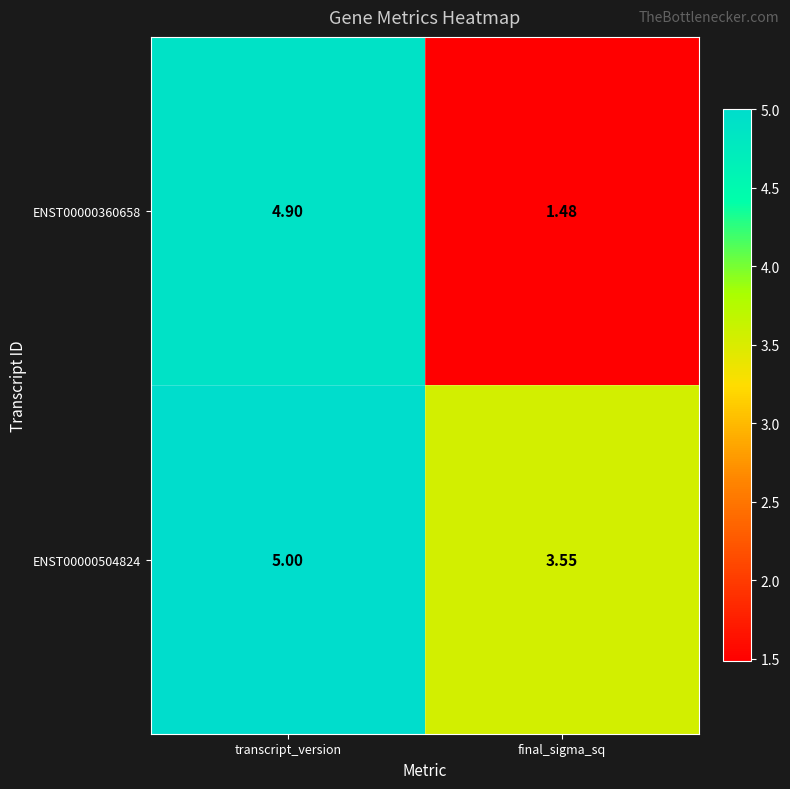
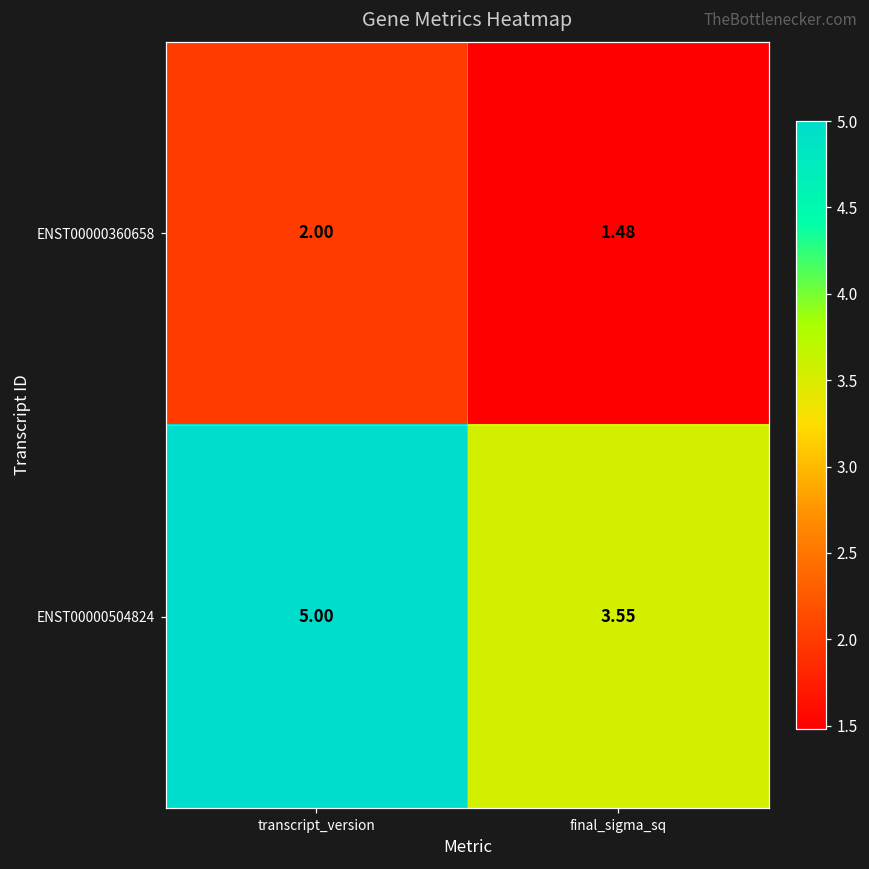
  {
    "ENST00000360658": {
-     "transcript_version": 4.90,
+     "transcript_version": 2.00,
      "final_sigma_sq": 1.48
    },
    "ENST00000504824": {
      "transcript_version": 5.00,
      "final_sigma_sq": 3.55
    }
  }
